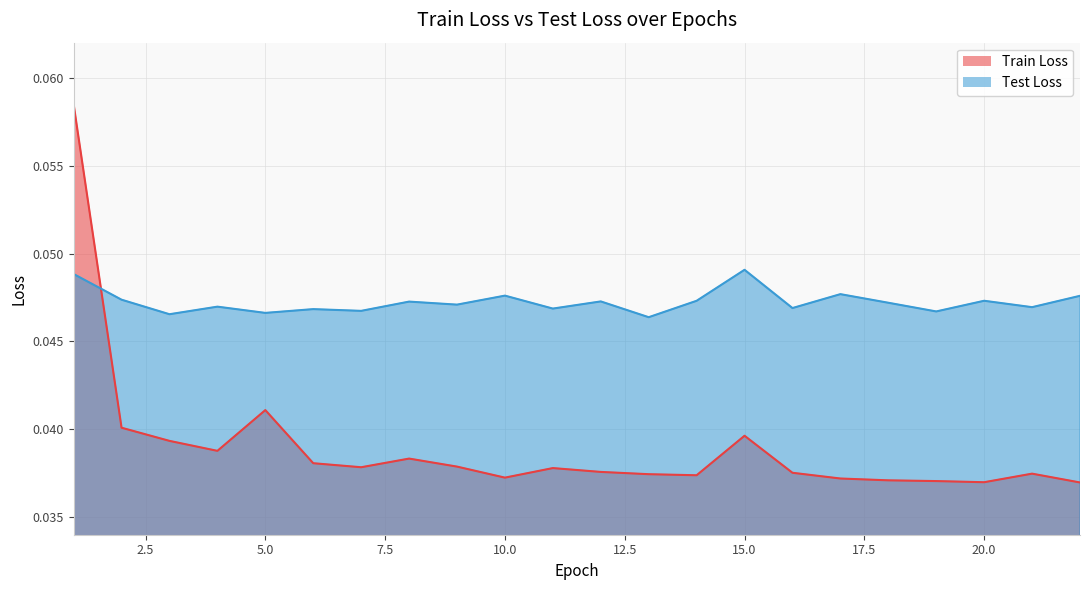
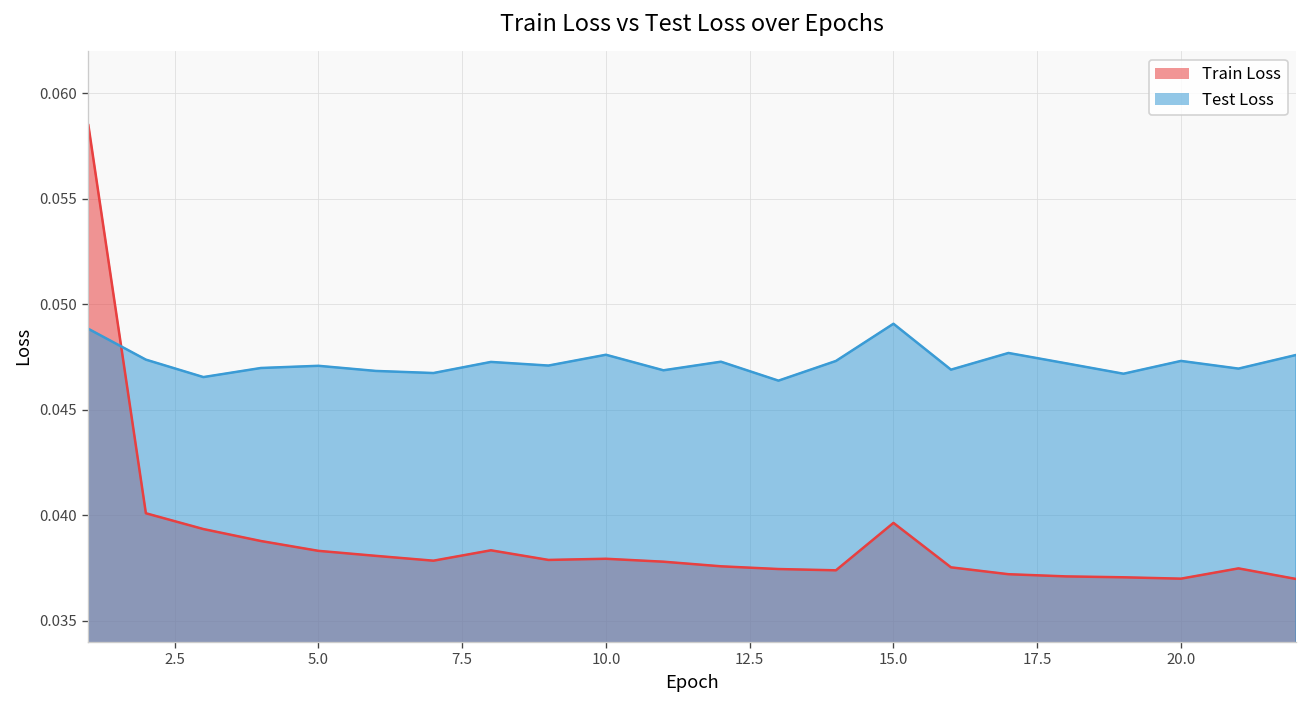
  {
    "Train Loss": {
-     "5.0": 0.0411,
-     "10.0": 0.0372,
+     "5.0": 0.0383,
+     "10.0": 0.0379,
      "15.0": 0.0396,
      "20.0": 0.0370
    },
    "Test Loss": {
-     "5.0": 0.0466,
+     "5.0": 0.0471,
      "10.0": 0.0476,
      "15.0": 0.0491,
      "20.0": 0.0473
    }
  }
